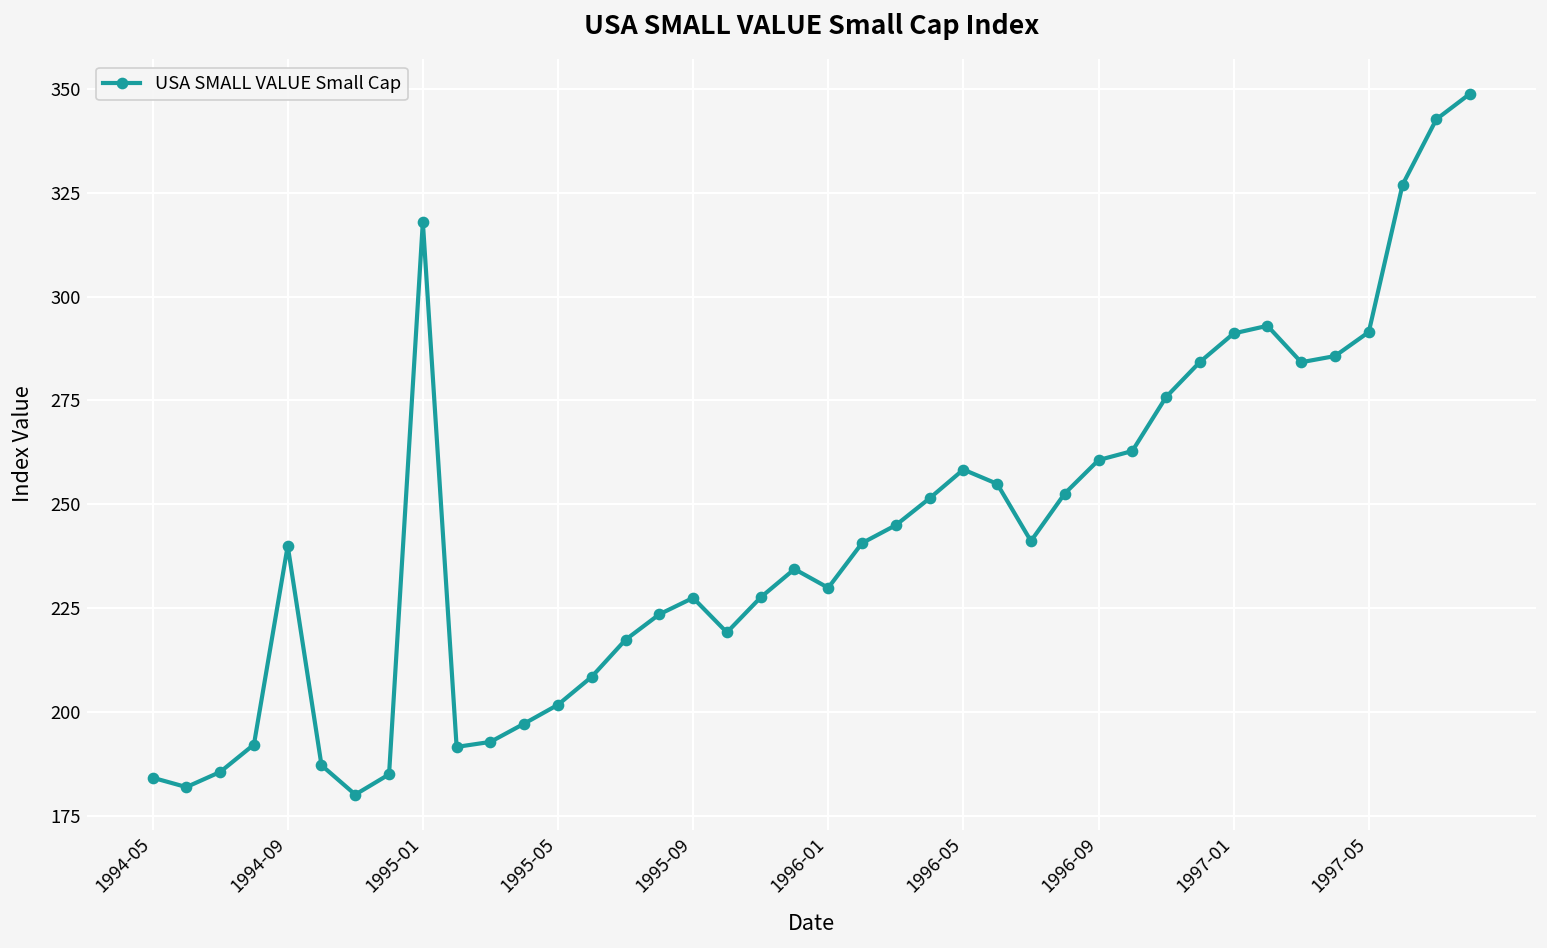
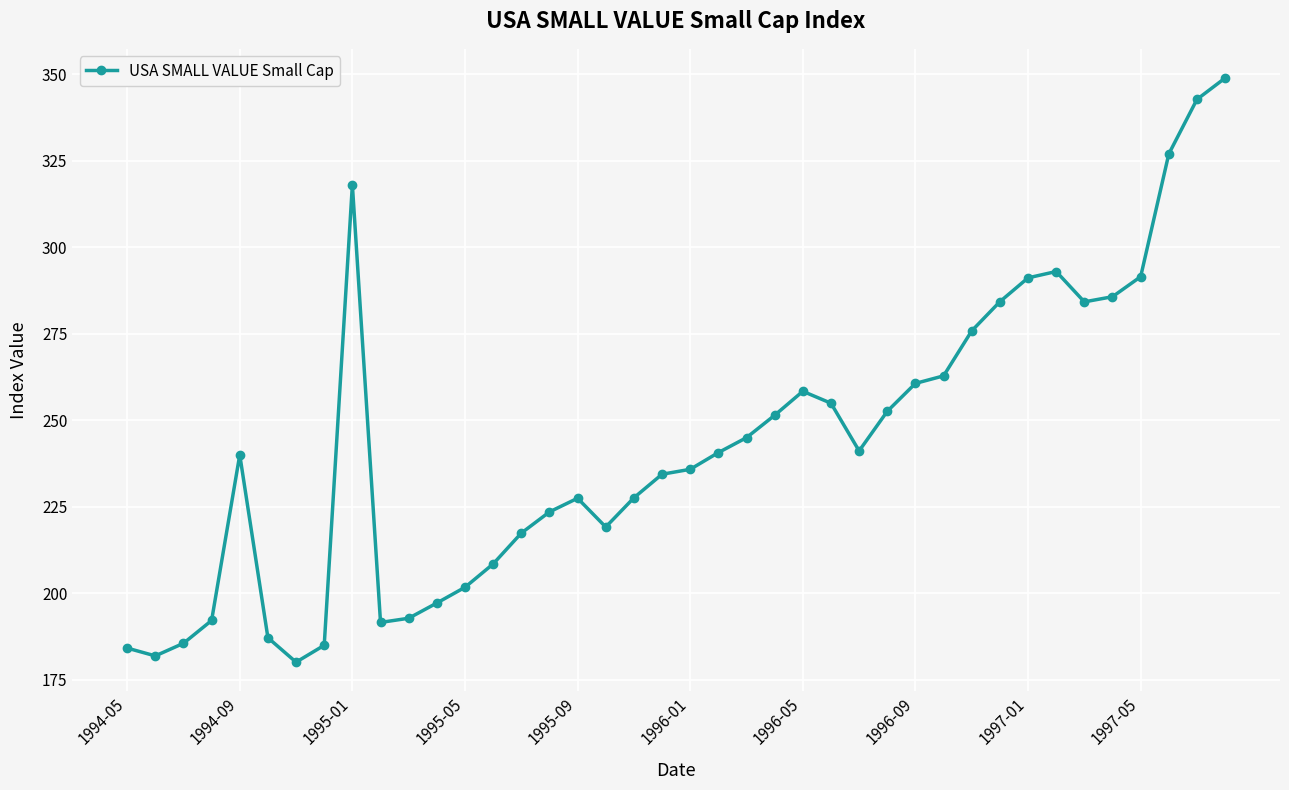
  {
    "1994-05": 184,
    "1994-09": 240,
    "1995-01": 318,
    "1995-05": 202,
    "1995-09": 227,
-   "1996-01": 230,
+   "1996-01": 236,
    "1996-05": 258,
    "1996-09": 261,
    "1997-01": 291,
    "1997-05": 291
  }
